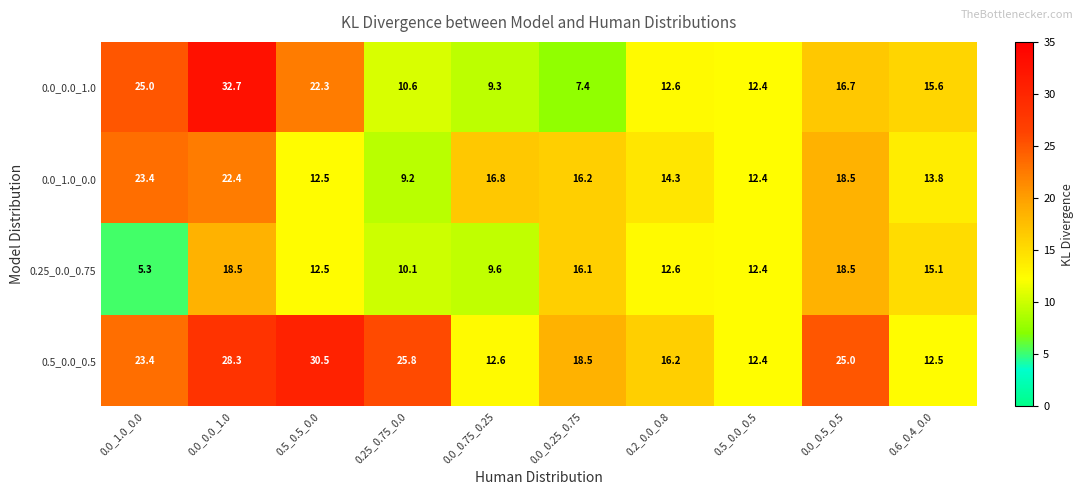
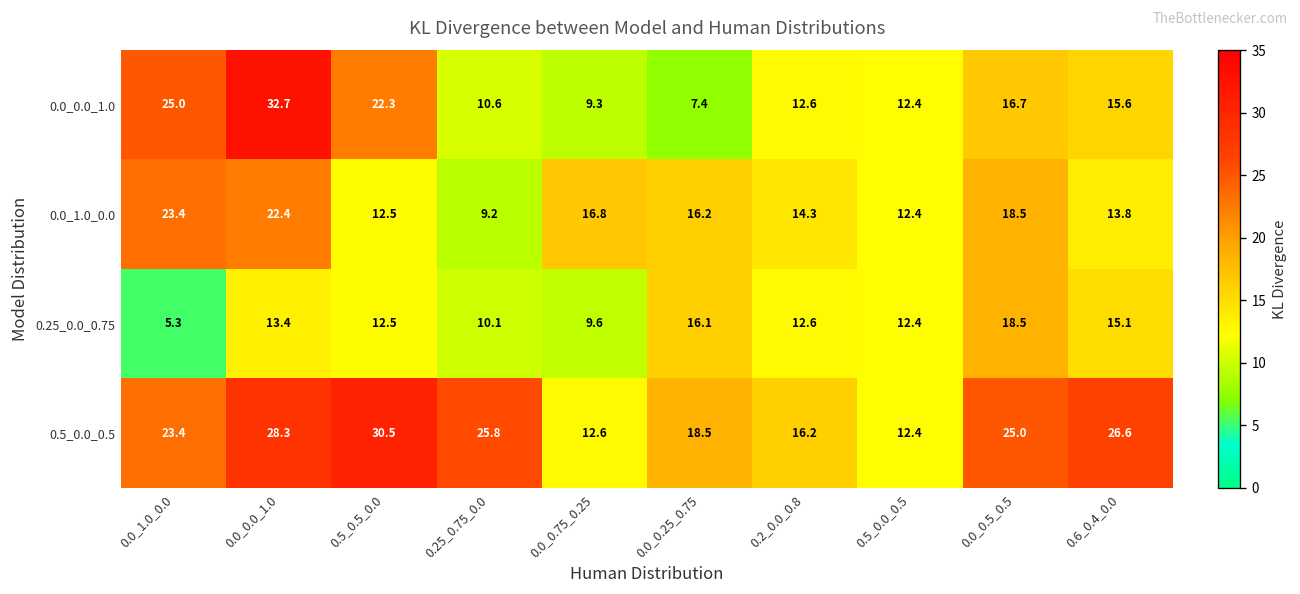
  {
    "0.0_0.0_1.0": {
      "0.0_1.0_0.0": 25.0,
      "0.0_0.0_1.0": 32.7,
      "0.5_0.5_0.0": 22.3,
      "0.25_0.75_0.0": 10.6,
      "0.0_0.75_0.25": 9.3,
      "0.0_0.25_0.75": 7.4,
      "0.2_0.0_0.8": 12.6,
      "0.5_0.0_0.5": 12.4,
      "0.0_0.5_0.5": 16.7,
      "0.6_0.4_0.0": 15.6
    },
    "0.0_1.0_0.0": {
      "0.0_1.0_0.0": 23.4,
      "0.0_0.0_1.0": 22.4,
      "0.5_0.5_0.0": 12.5,
      "0.25_0.75_0.0": 9.2,
      "0.0_0.75_0.25": 16.8,
      "0.0_0.25_0.75": 16.2,
      "0.2_0.0_0.8": 14.3,
      "0.5_0.0_0.5": 12.4,
      "0.0_0.5_0.5": 18.5,
      "0.6_0.4_0.0": 13.8
    },
    "0.25_0.0_0.75": {
      "0.0_1.0_0.0": 5.3,
-     "0.0_0.0_1.0": 18.5,
+     "0.0_0.0_1.0": 13.4,
      "0.5_0.5_0.0": 12.5,
      "0.25_0.75_0.0": 10.1,
      "0.0_0.75_0.25": 9.6,
      "0.0_0.25_0.75": 16.1,
      "0.2_0.0_0.8": 12.6,
      "0.5_0.0_0.5": 12.4,
      "0.0_0.5_0.5": 18.5,
      "0.6_0.4_0.0": 15.1
    },
    "0.5_0.0_0.5": {
      "0.0_1.0_0.0": 23.4,
      "0.0_0.0_1.0": 28.3,
      "0.5_0.5_0.0": 30.5,
      "0.25_0.75_0.0": 25.8,
      "0.0_0.75_0.25": 12.6,
      "0.0_0.25_0.75": 18.5,
      "0.2_0.0_0.8": 16.2,
      "0.5_0.0_0.5": 12.4,
      "0.0_0.5_0.5": 25.0,
-     "0.6_0.4_0.0": 12.5
+     "0.6_0.4_0.0": 26.6
    }
  }
